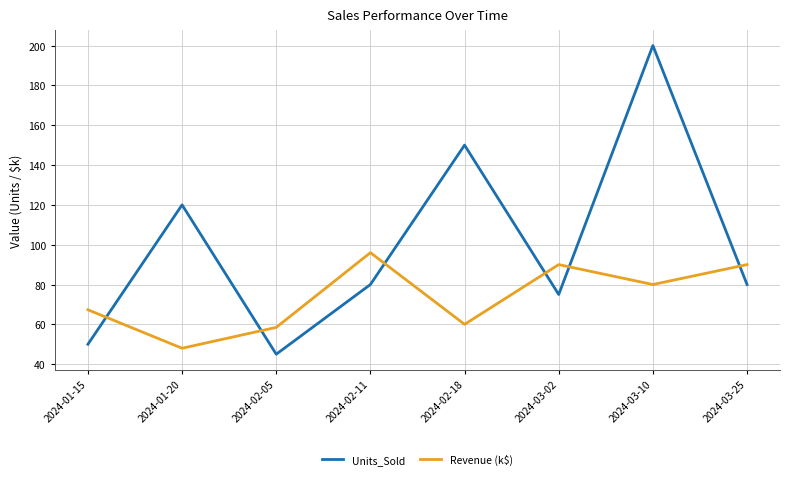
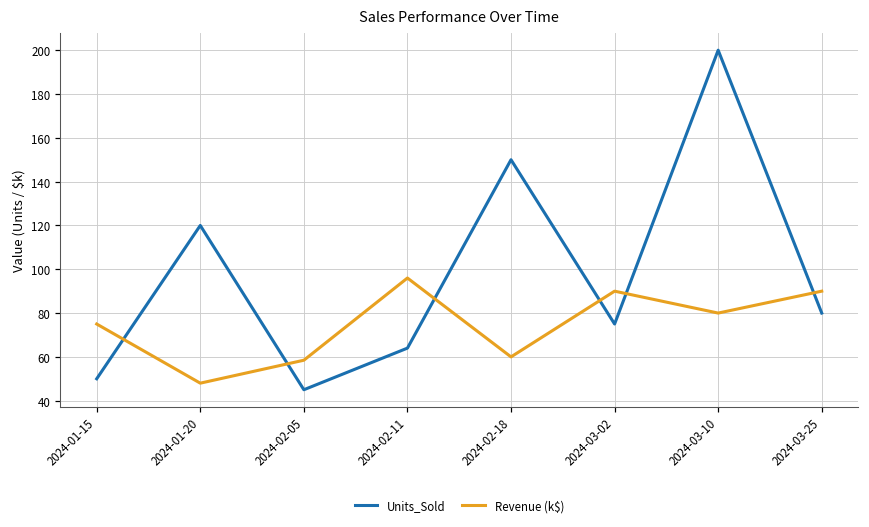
  {
    "Units_Sold": {
      "2024-01-15": 50,
      "2024-01-20": 120,
      "2024-02-05": 45,
-     "2024-02-11": 80,
+     "2024-02-11": 64,
      "2024-02-18": 150,
      "2024-03-02": 75,
      "2024-03-10": 200,
      "2024-03-25": 80
    },
    "Revenue (k$)": {
-     "2024-01-15": 67,
+     "2024-01-15": 75,
      "2024-01-20": 48,
      "2024-02-05": 58,
      "2024-02-11": 96,
      "2024-02-18": 60,
      "2024-03-02": 90,
      "2024-03-10": 80,
      "2024-03-25": 90
    }
  }
